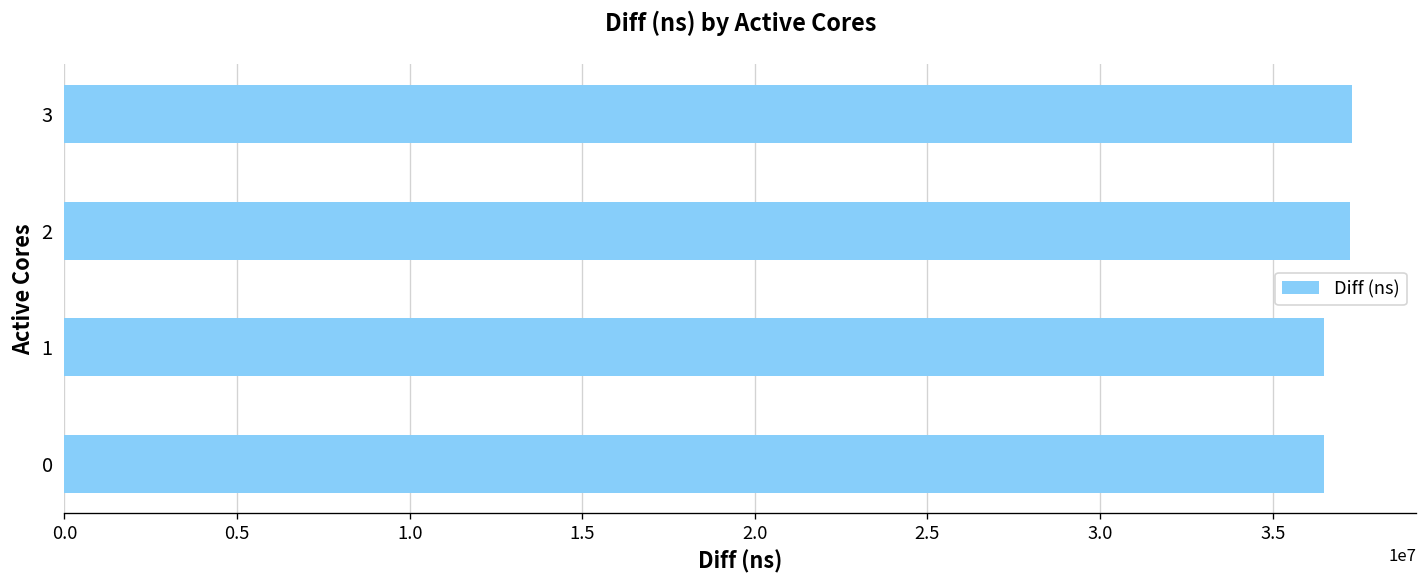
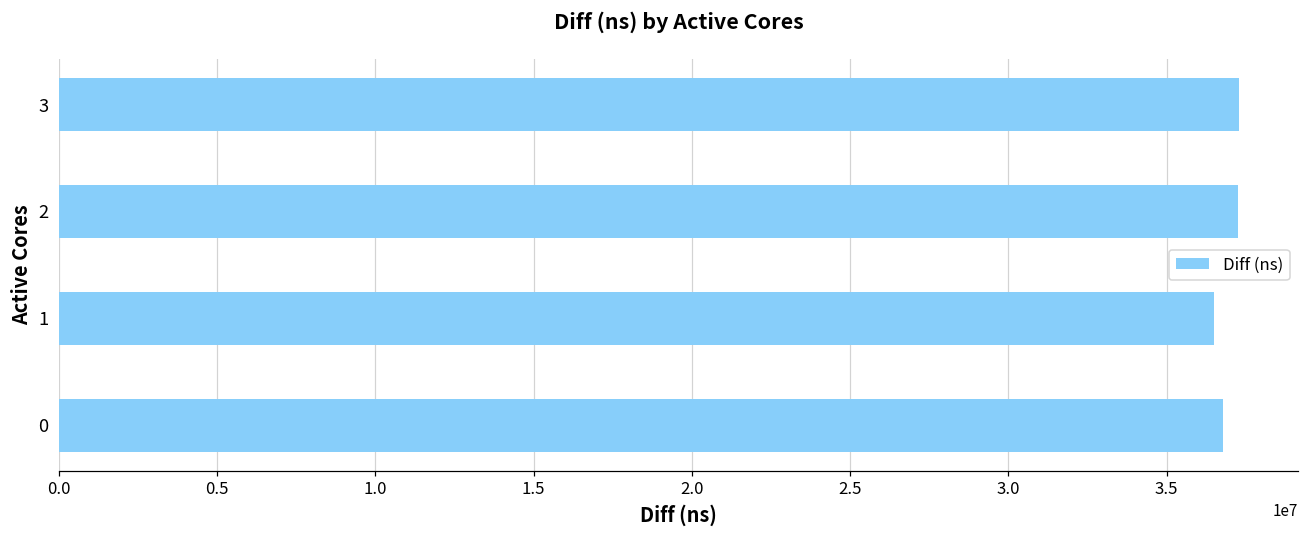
  {
    "3": 37300000,
    "2": 37200000,
    "1": 36500000,
-   "0": 36500000
+   "0": 36800000
  }
